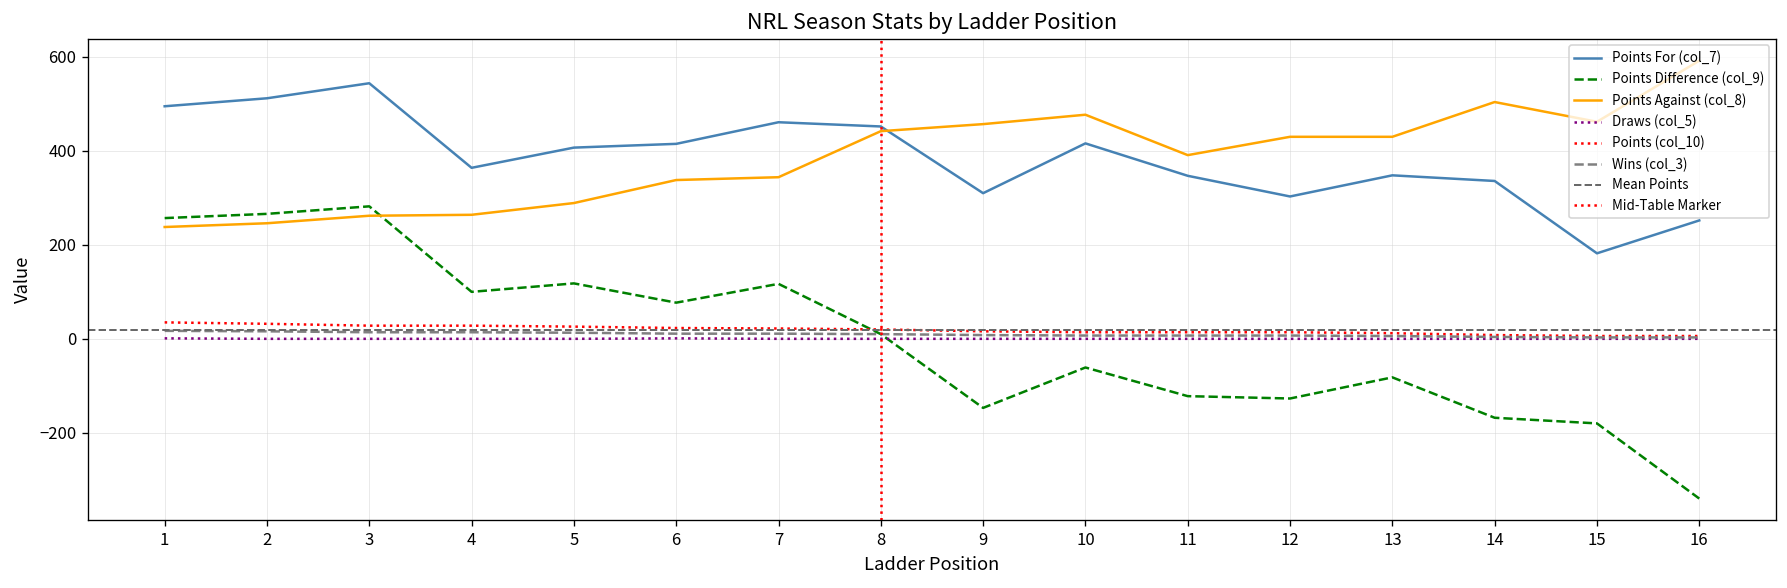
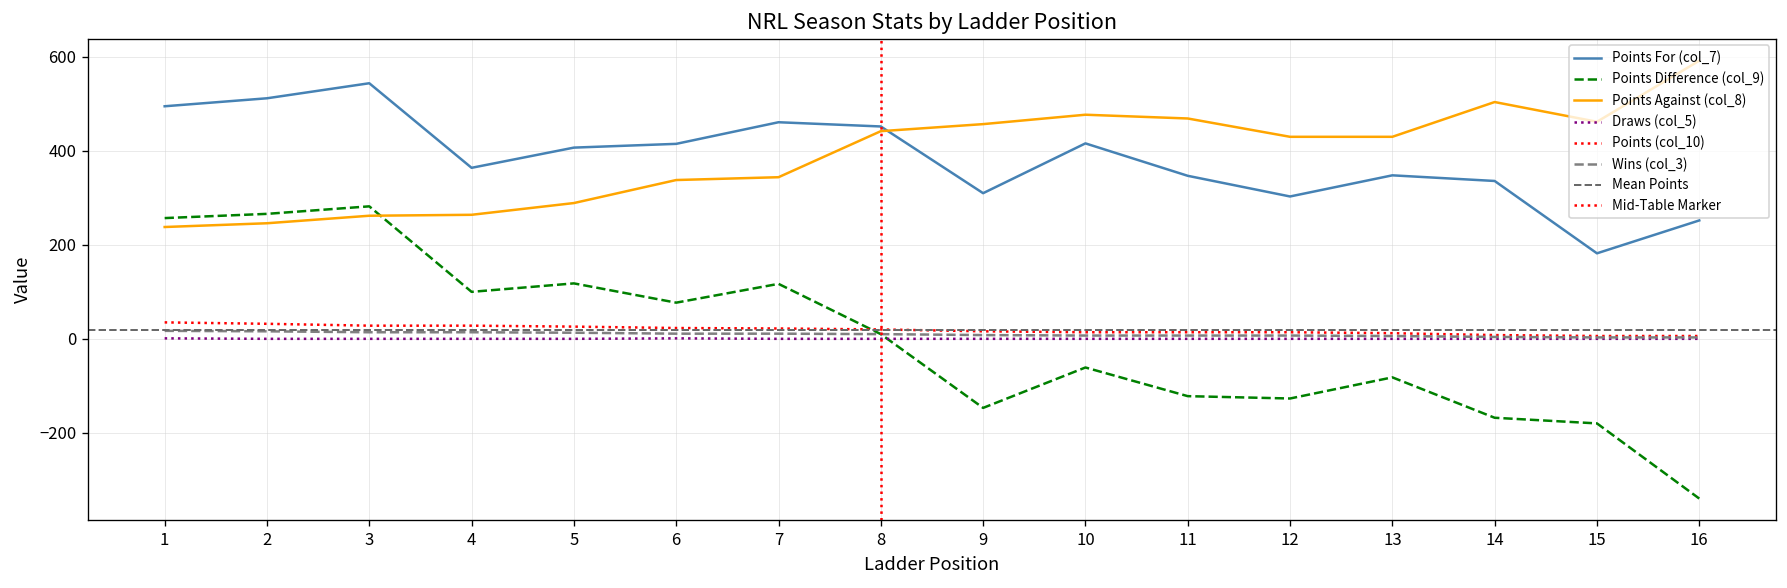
  {
    "Points For (col_7)": {
      "1": 500,
      "2": 510,
      "3": 540,
      "4": 360,
      "5": 410,
      "6": 420,
      "7": 460,
      "8": 450,
      "9": 310,
      "10": 420,
      "11": 350,
      "12": 300,
      "13": 350,
      "14": 340,
      "15": 180,
      "16": 250
    },
    "Points Difference (col_9)": {
      "1": 260,
      "2": 270,
      "3": 280,
      "4": 100,
      "5": 120,
      "6": 80,
      "7": 120,
      "9": -150,
      "10": -60,
      "11": -120,
      "12": -130,
      "13": -80,
      "14": -170,
      "15": -180,
      "16": -340
    },
    "Points Against (col_8)": {
      "1": 240,
      "2": 250,
      "3": 260,
      "4": 260,
      "5": 290,
      "6": 340,
      "7": 340,
      "8": 440,
      "9": 460,
      "10": 480,
-     "11": 390,
+     "11": 470,
      "12": 430,
      "13": 430,
      "14": 500
    },
    "Draws (col_5)": {
      "1": 0,
      "2": 0,
      "3": 0,
      "4": 0,
      "5": 0,
      "6": 0,
      "7": 0,
      "8": 0,
      "9": 0,
      "10": 0,
      "11": 0,
      "12": 0
    },
    "Points (col_10)": {
      "1": 40,
      "2": 30,
      "3": 30,
      "4": 30,
      "5": 30,
      "6": 20,
      "7": 20,
      "8": 20,
      "9": 20,
      "10": 10,
      "11": 10,
      "12": 10
    },
    "Wins (col_3)": {
      "1": 20,
      "2": 20,
      "3": 10,
      "4": 10,
      "5": 10,
      "6": 10,
      "7": 10,
      "9": 10,
      "10": 10,
      "11": 10,
      "12": 10
    }
  }
